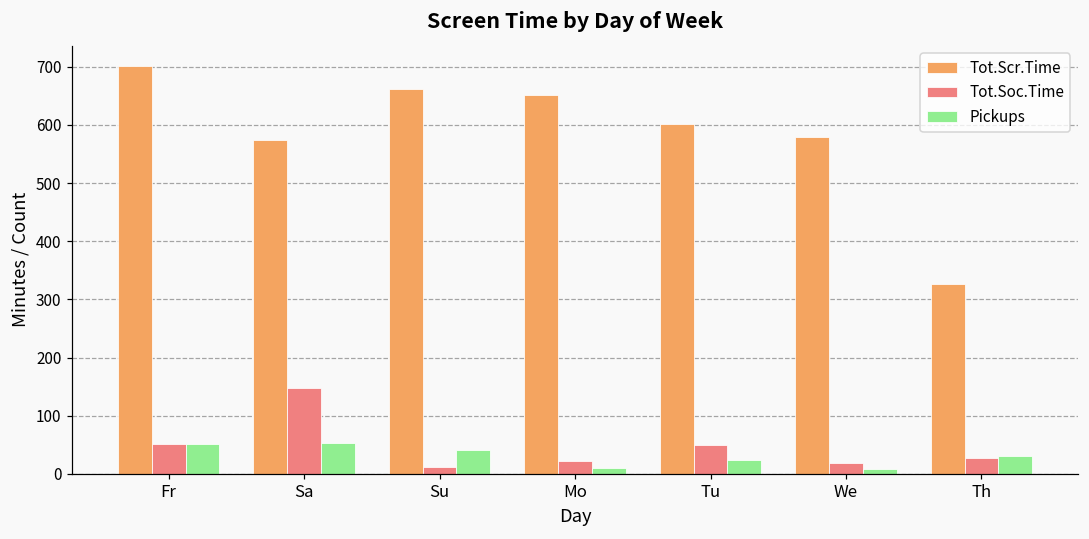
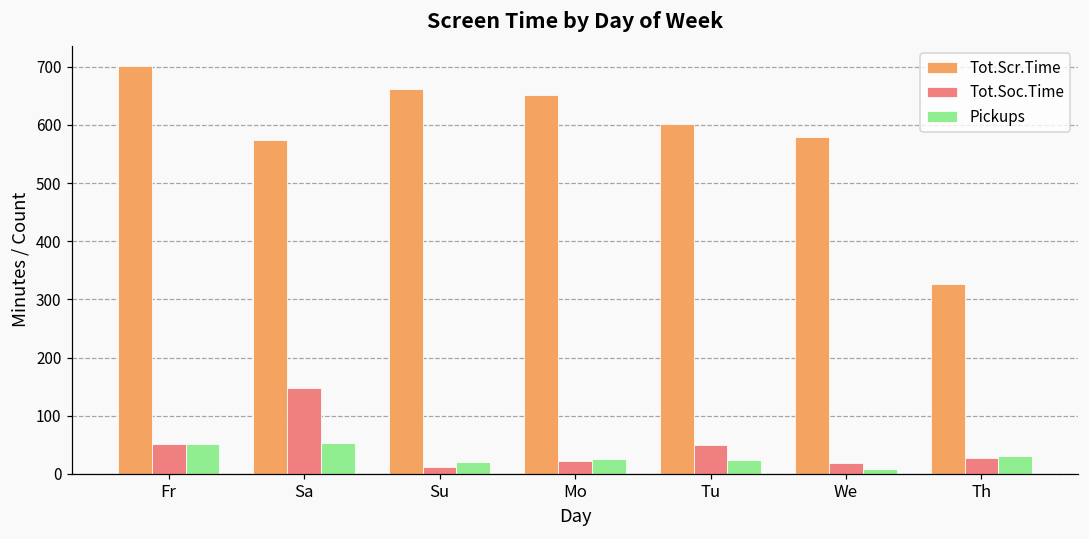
  {
    "Pickups": {
      "Fr": 50,
      "Sa": 50,
-     "Su": 40,
-     "Mo": 10,
+     "Su": 20,
+     "Mo": 30,
      "Tu": 20,
      "We": 10,
      "Th": 30
    }
  }
